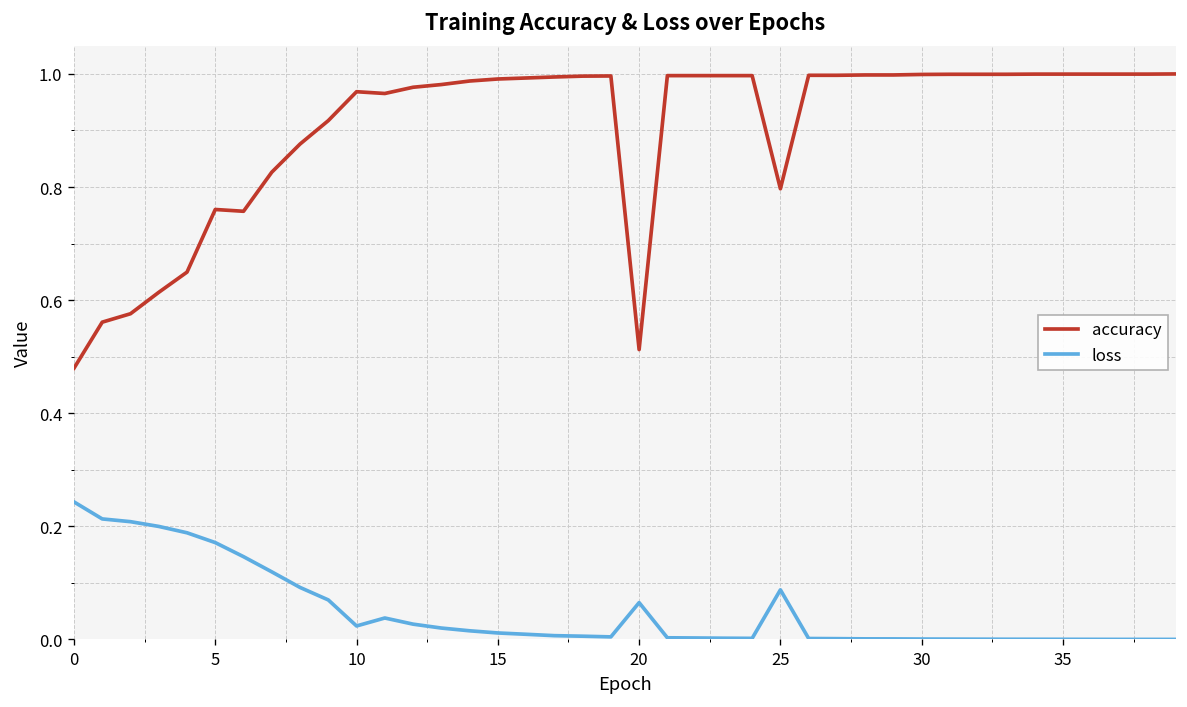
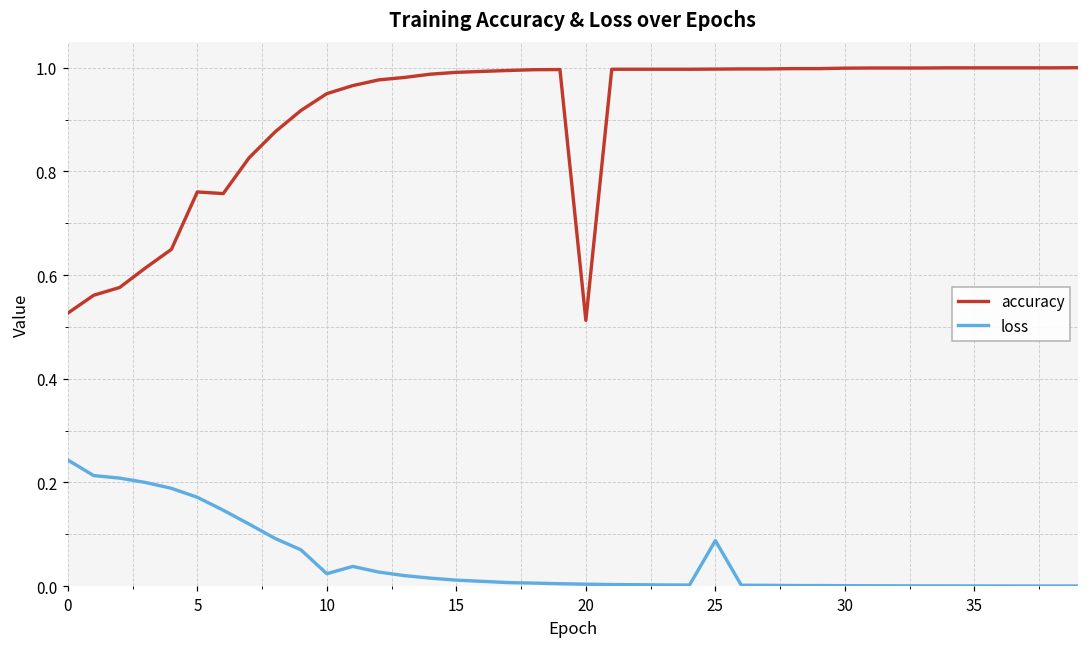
  {
    "accuracy": {
-     "0": 0.48,
+     "0": 0.53,
      "5": 0.76,
-     "10": 0.97,
+     "10": 0.95,
      "15": 0.99,
      "20": 0.51,
-     "25": 0.80,
+     "25": 1.00,
      "30": 1.00,
      "35": 1.00
    },
    "loss": {
      "0": 0.24,
      "5": 0.17,
      "10": 0.02,
      "15": 0.01,
-     "20": 0.07,
+     "20": 0.00,
      "25": 0.09,
      "30": 0.00,
      "35": 0.00
    }
  }
